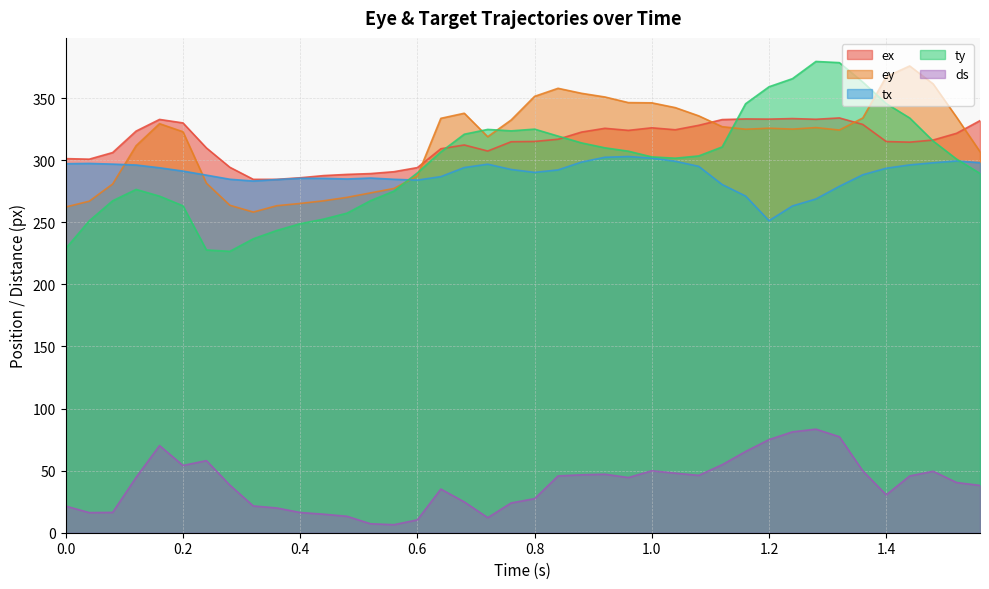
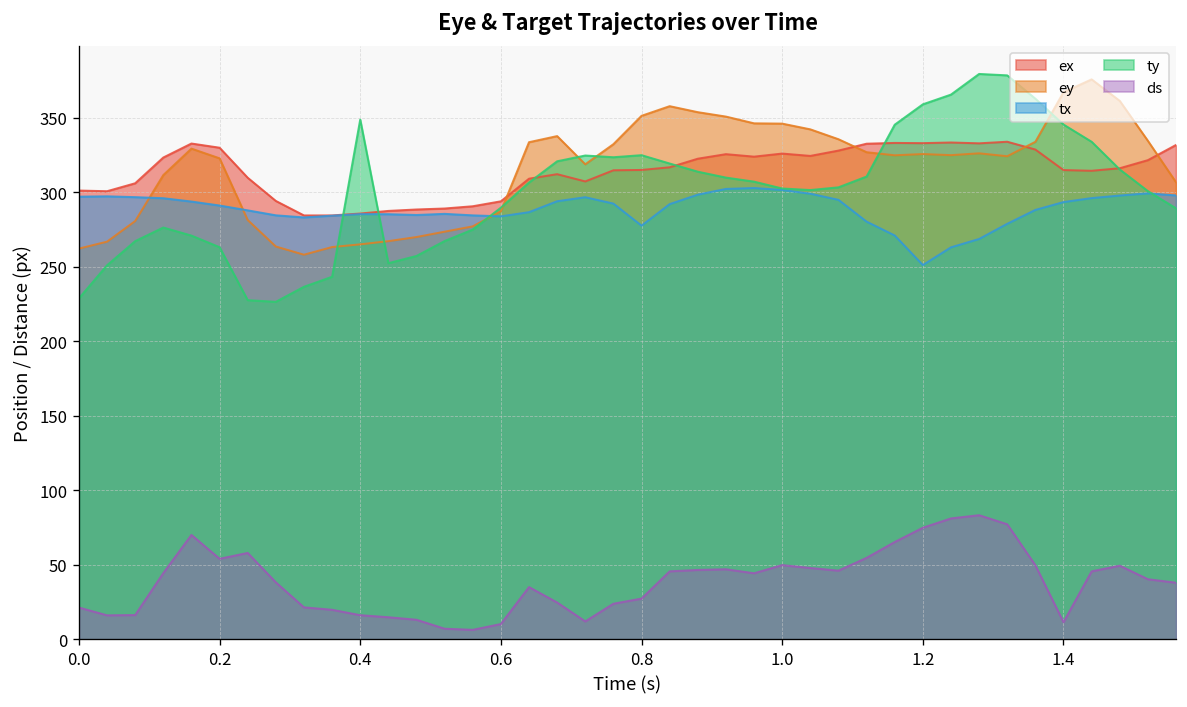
  {
    "tx": {
      "0.0": 297,
      "0.2": 291,
      "0.6": 284,
-     "0.8": 290,
+     "0.8": 278,
      "1.2": 251,
      "1.4": 294
    },
    "ty": {
      "0.0": 229,
      "0.2": 263,
-     "0.4": 249,
+     "0.4": 349,
      "0.6": 290,
      "0.8": 325,
      "1.2": 359
    },
    "ds": {
      "0.0": 21,
      "0.2": 54,
      "0.4": 16,
      "0.6": 10,
      "0.8": 27,
      "1.0": 50,
      "1.2": 75,
-     "1.4": 31
+     "1.4": 12
    }
  }
